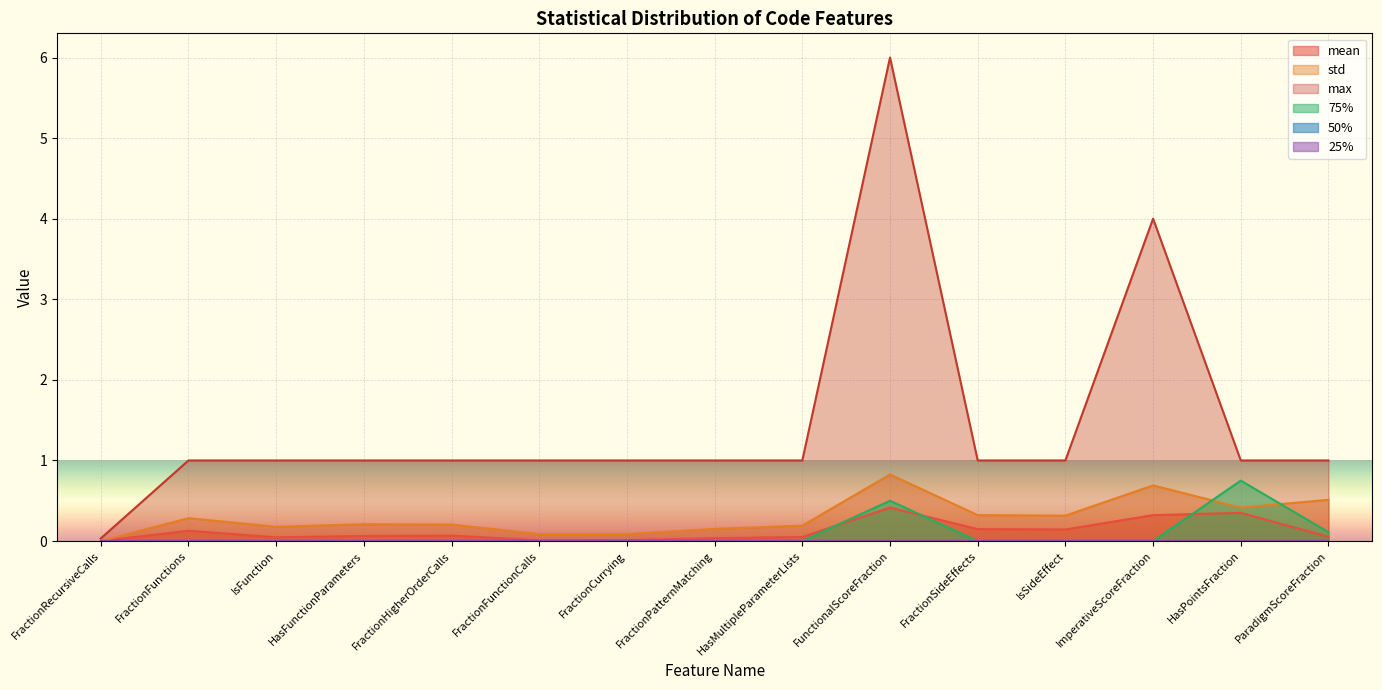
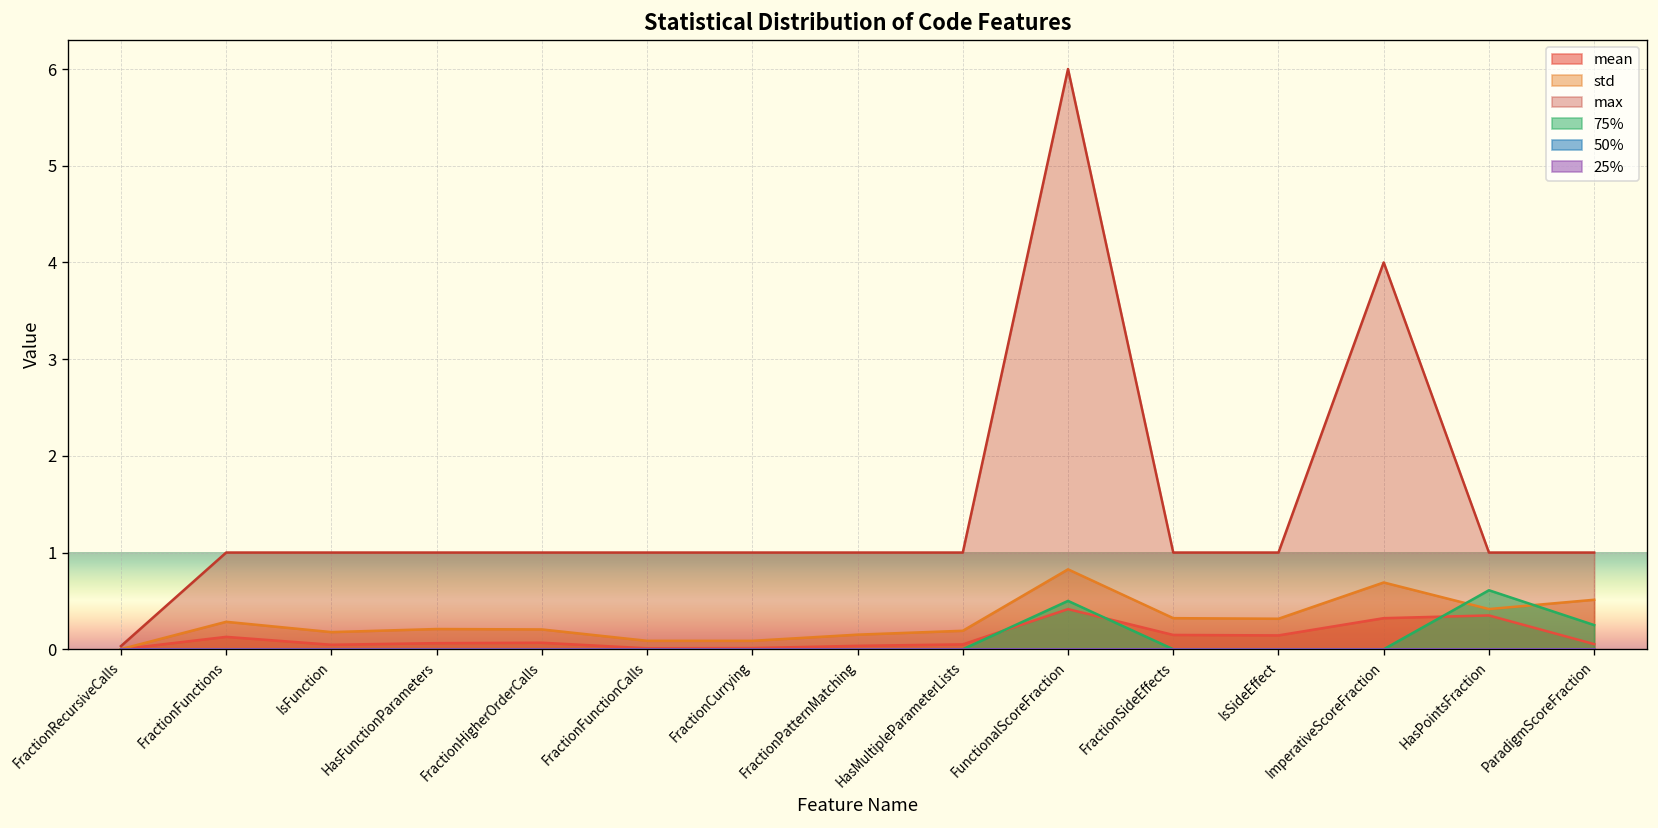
  {
    "75%": {
      "FunctionalScoreFraction": 0.5,
-     "HasPointsFraction": 0.8,
-     "ParadigmScoreFraction": 0.1
+     "HasPointsFraction": 0.6,
+     "ParadigmScoreFraction": 0.3
    },
    "25%": {
      "FunctionalScoreFraction": 0.0,
      "HasPointsFraction": 0.0,
      "ParadigmScoreFraction": 0.0
    }
  }
